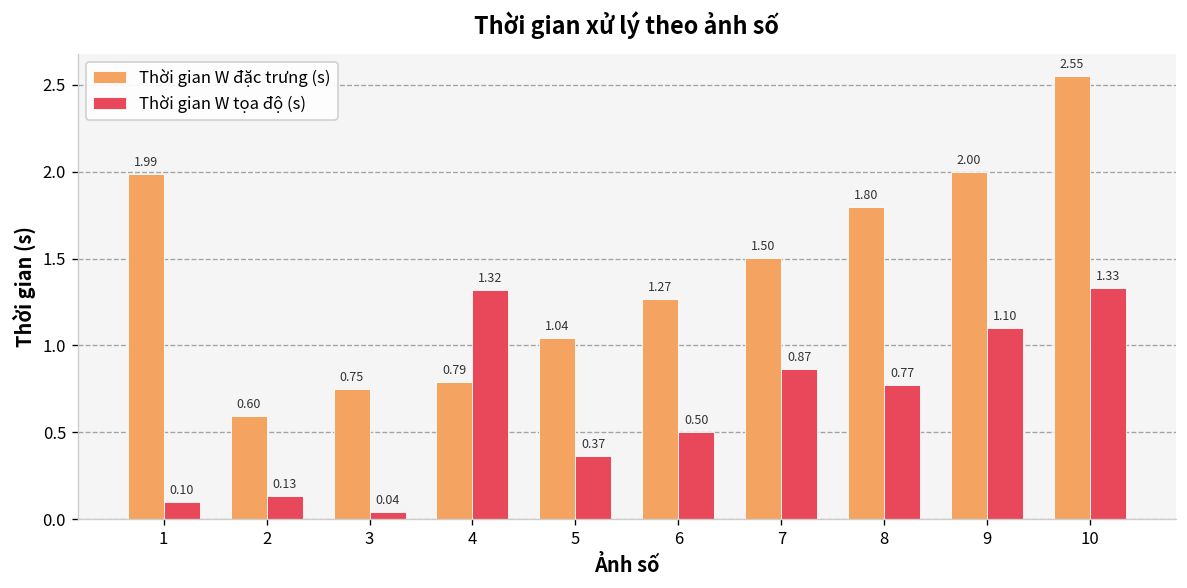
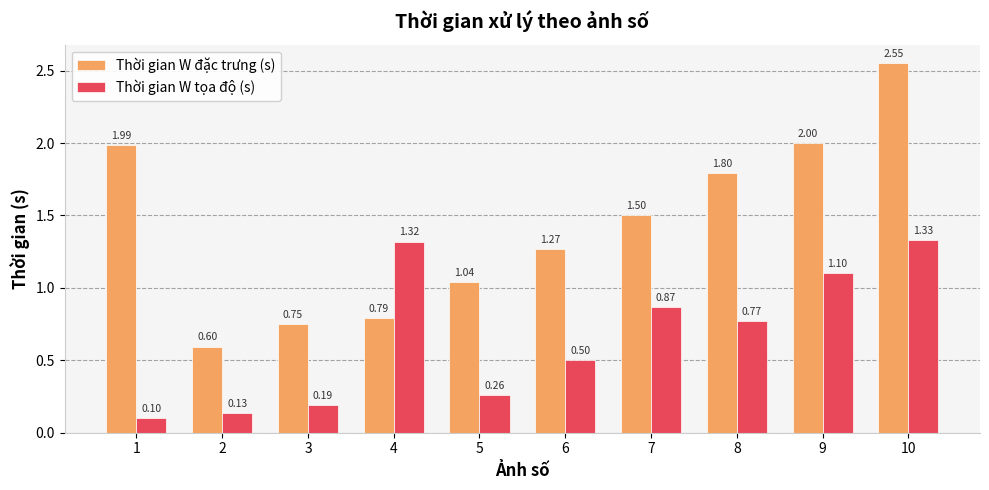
  {
    "Thời gian W đặc trưng (s)": {
      "1": 1.99,
      "2": 0.60,
      "3": 0.75,
      "4": 0.79,
      "5": 1.04,
      "6": 1.27,
      "7": 1.50,
      "8": 1.80,
      "9": 2.00,
      "10": 2.55
    },
    "Thời gian W tọa độ (s)": {
      "1": 0.10,
      "2": 0.13,
-     "3": 0.04,
+     "3": 0.19,
      "4": 1.32,
-     "5": 0.37,
+     "5": 0.26,
      "6": 0.50,
      "7": 0.87,
      "8": 0.77,
      "9": 1.10,
      "10": 1.33
    }
  }
